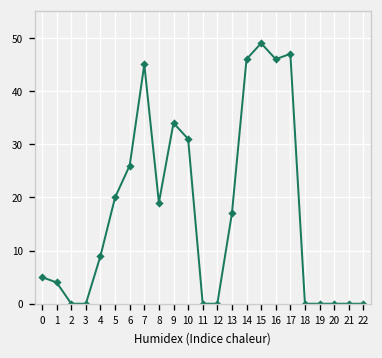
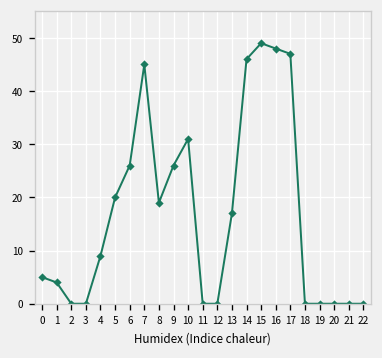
  {
    "0": 5,
    "1": 4,
    "2": 0,
    "3": 0,
    "4": 9,
    "5": 20,
    "6": 26,
    "7": 45,
    "8": 19,
-   "9": 34,
+   "9": 26,
    "10": 31,
    "11": 0,
    "12": 0,
    "13": 17,
    "14": 46,
    "15": 49,
-   "16": 46,
+   "16": 48,
    "17": 47,
    "18": 0,
    "19": 0,
    "20": 0,
    "21": 0,
    "22": 0
  }
